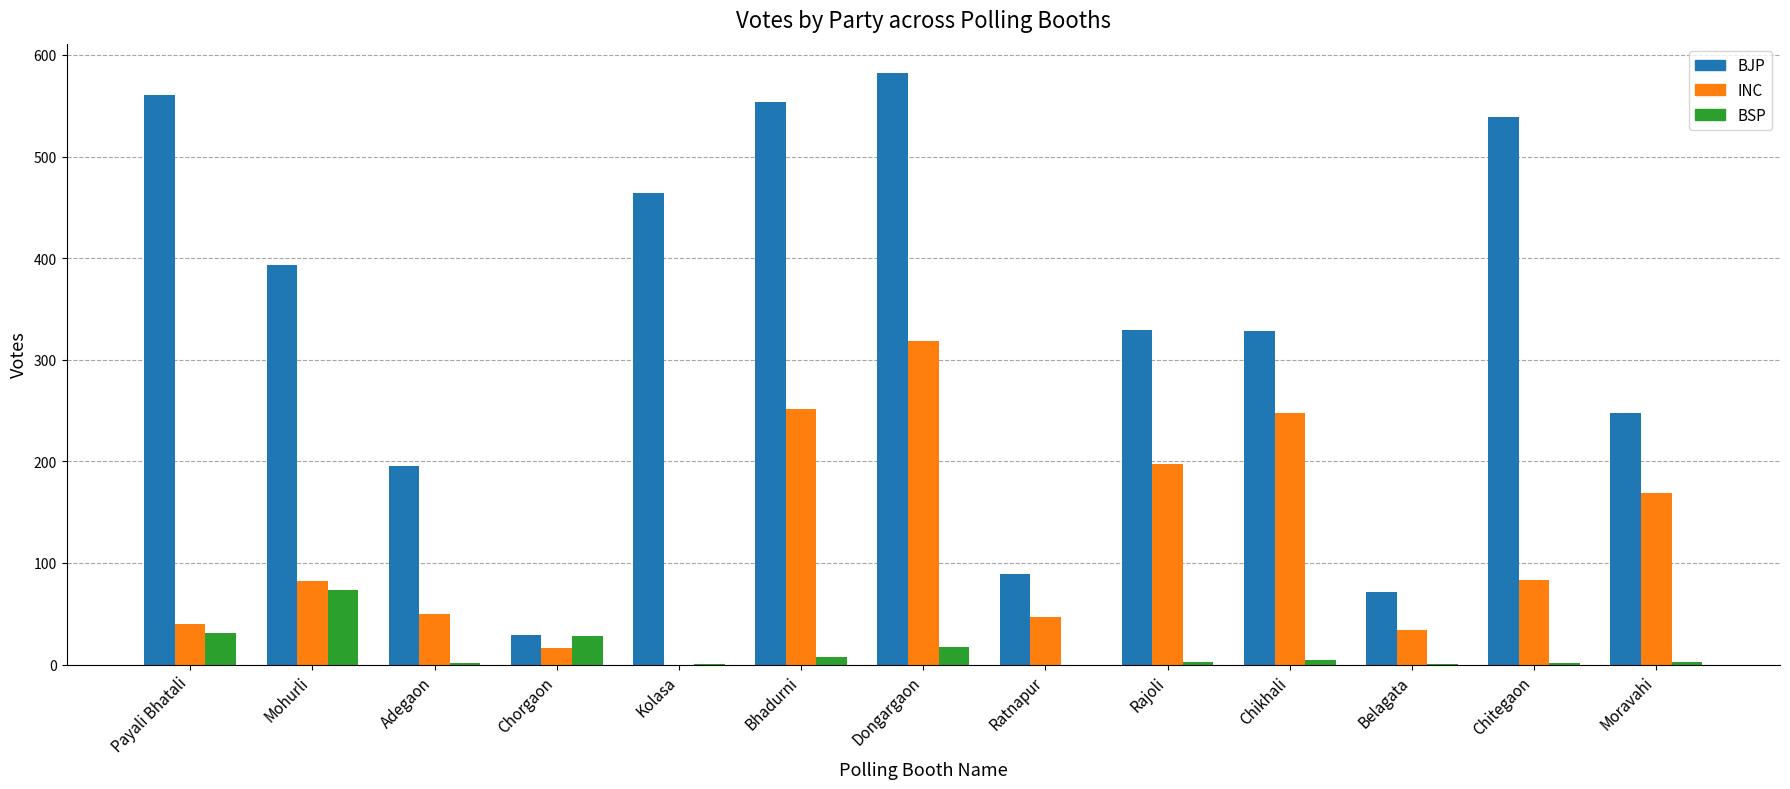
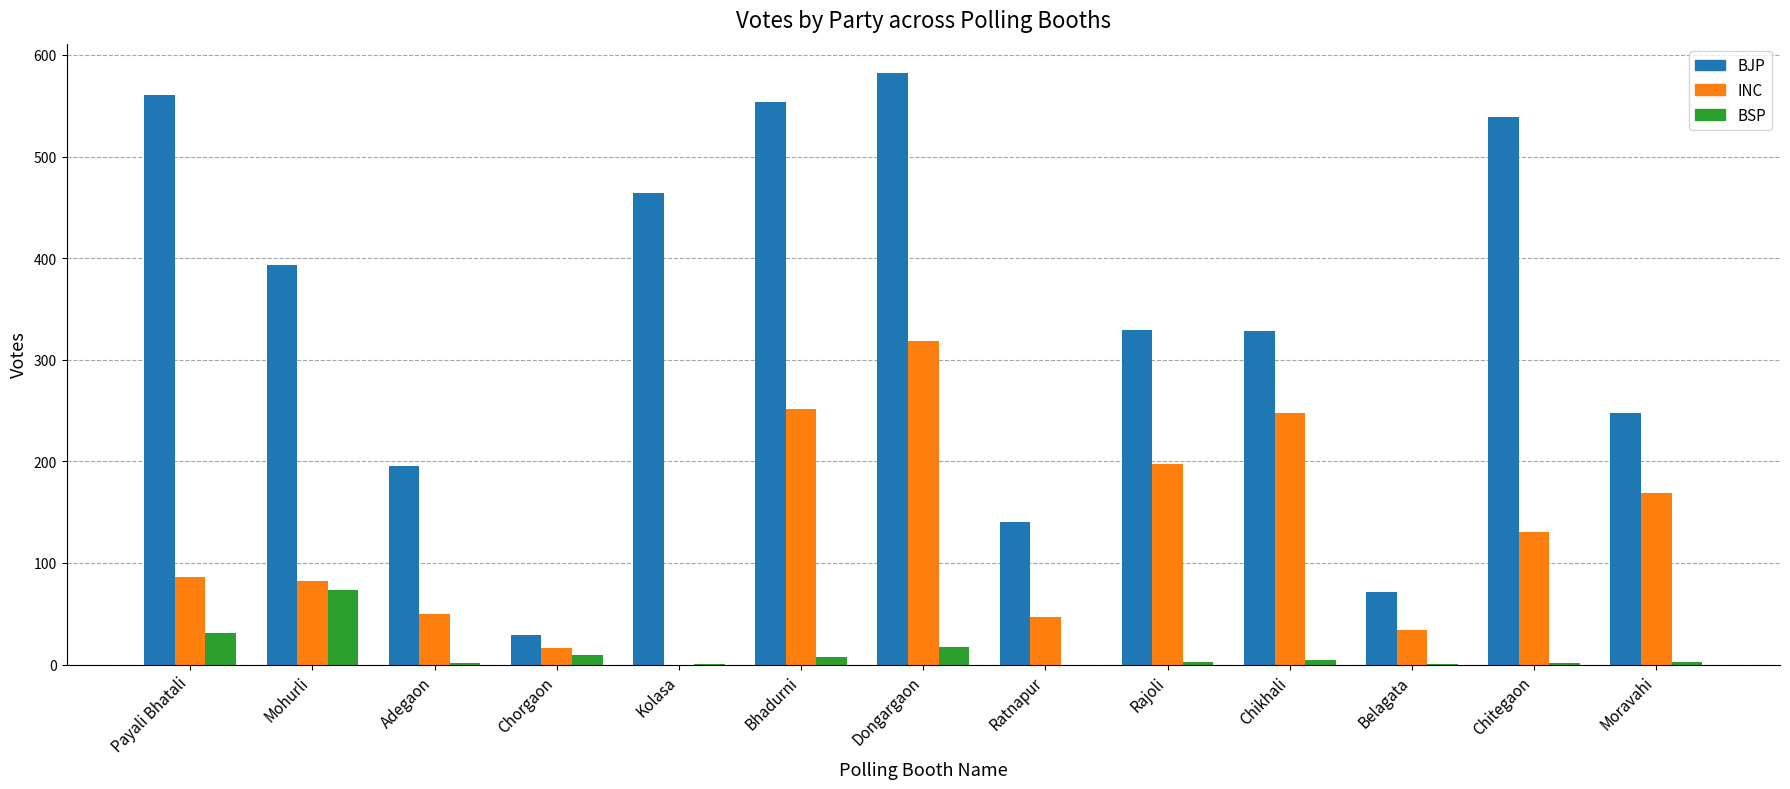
  {
    "BJP": {
      "Payali Bhatali": 561,
      "Mohurli": 393,
      "Adegaon": 195,
      "Chorgaon": 29,
      "Kolasa": 464,
      "Bhadurni": 554,
      "Dongargaon": 582,
-     "Ratnapur": 89,
+     "Ratnapur": 140,
      "Rajoli": 329,
      "Chikhali": 328,
      "Belagata": 71,
      "Chitegaon": 539,
      "Moravahi": 248
    },
    "INC": {
-     "Payali Bhatali": 40,
+     "Payali Bhatali": 86,
      "Mohurli": 82,
      "Adegaon": 50,
      "Chorgaon": 16,
      "Kolasa": 0,
      "Bhadurni": 252,
      "Dongargaon": 318,
      "Ratnapur": 47,
      "Rajoli": 197,
      "Chikhali": 248,
      "Belagata": 34,
-     "Chitegaon": 83,
+     "Chitegaon": 130,
      "Moravahi": 169
    },
    "BSP": {
      "Payali Bhatali": 31,
      "Mohurli": 73,
-     "Chorgaon": 28,
+     "Chorgaon": 9,
      "Bhadurni": 7,
      "Dongargaon": 17,
      "Ratnapur": 0,
      "Rajoli": 3,
      "Chikhali": 5,
      "Moravahi": 3
    }
  }
